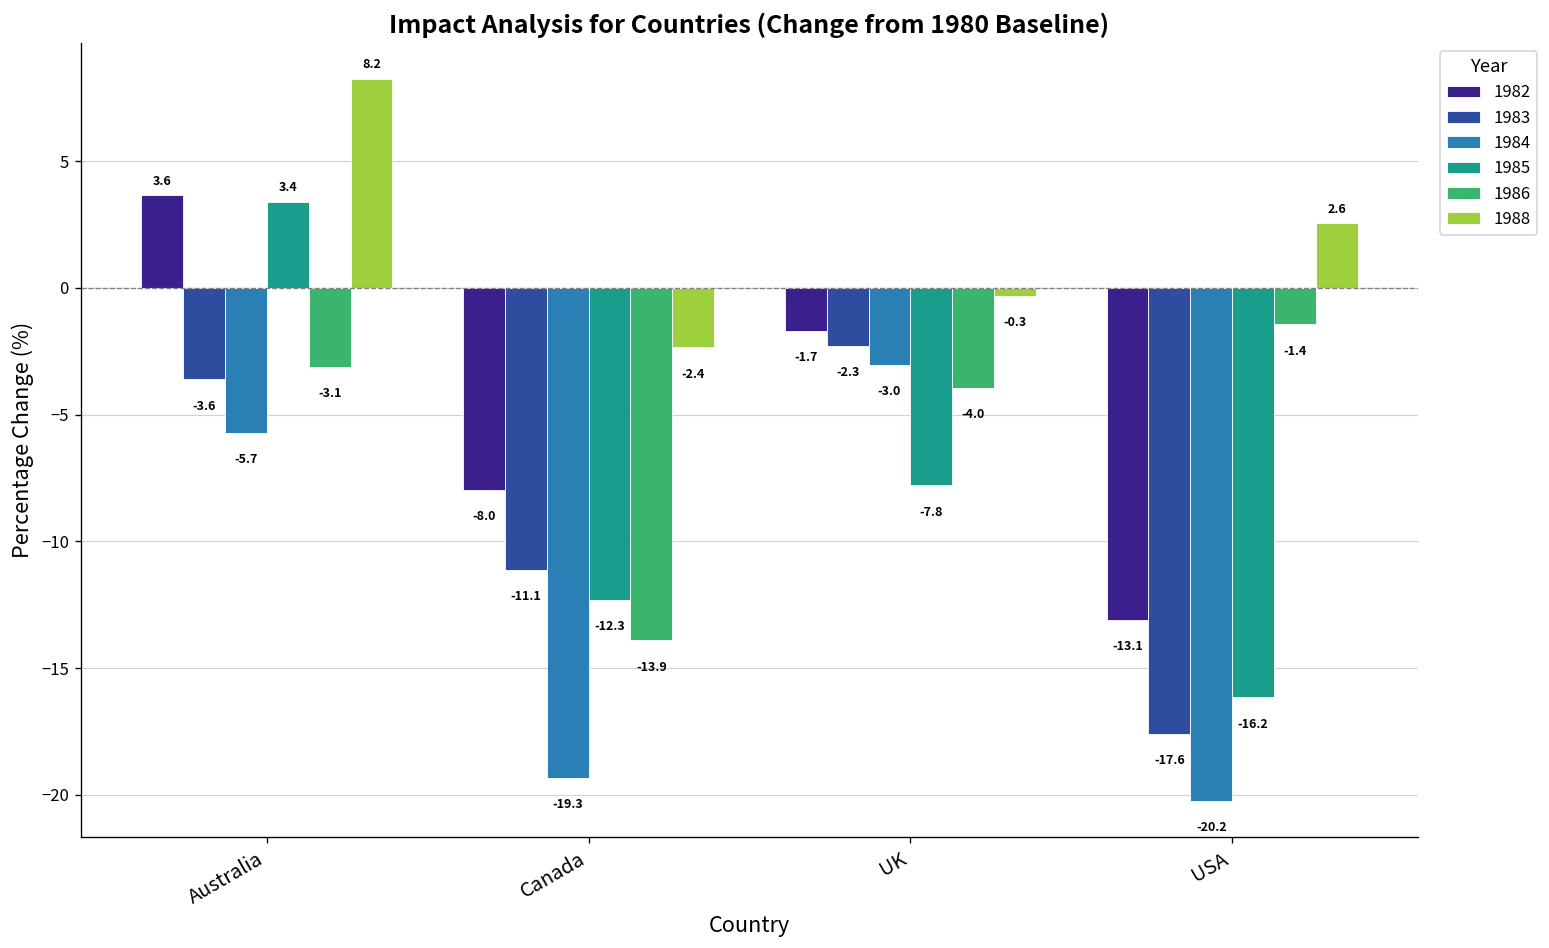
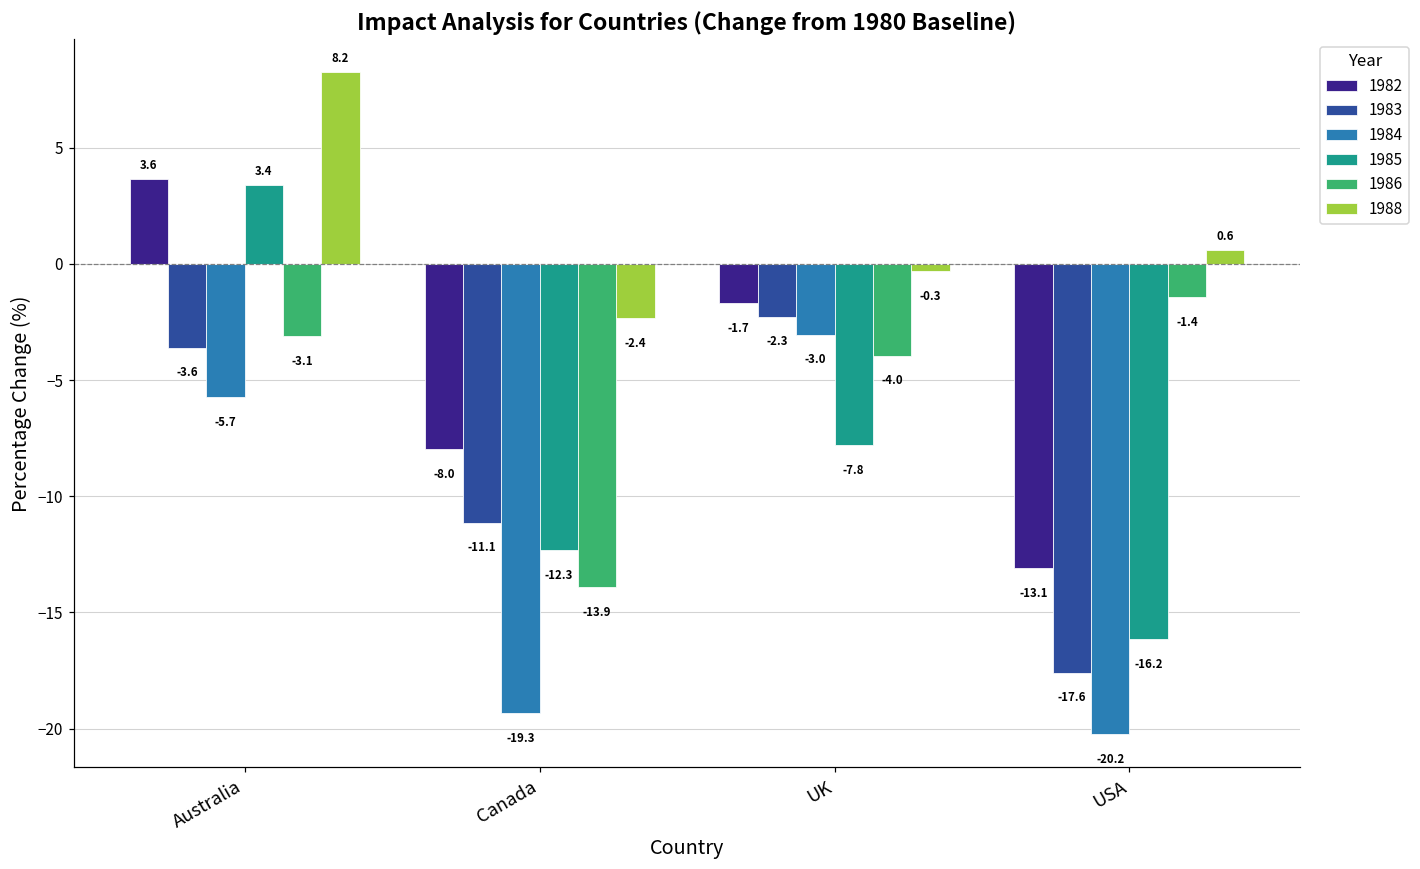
  {
    "1988": {
      "Australia": 8.2,
      "Canada": -2.4,
      "UK": -0.3,
-     "USA": 2.6
+     "USA": 0.6
    }
  }
